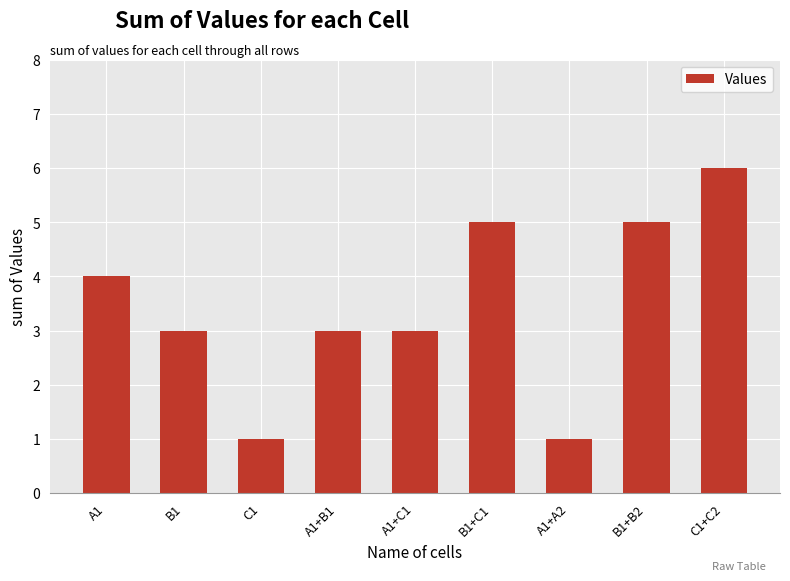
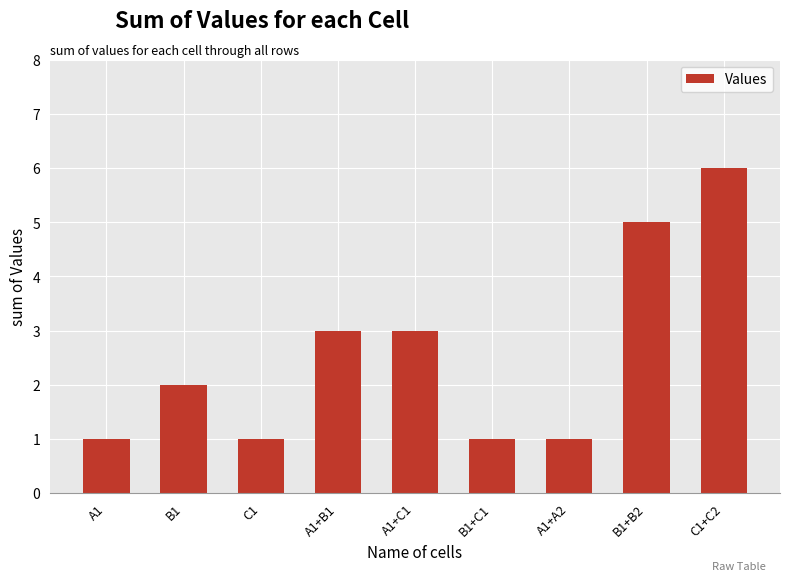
  {
-   "A1": 4,
-   "B1": 3,
+   "A1": 1,
+   "B1": 2,
    "C1": 1,
    "A1+B1": 3,
    "A1+C1": 3,
-   "B1+C1": 5,
+   "B1+C1": 1,
    "A1+A2": 1,
    "B1+B2": 5,
    "C1+C2": 6
  }
